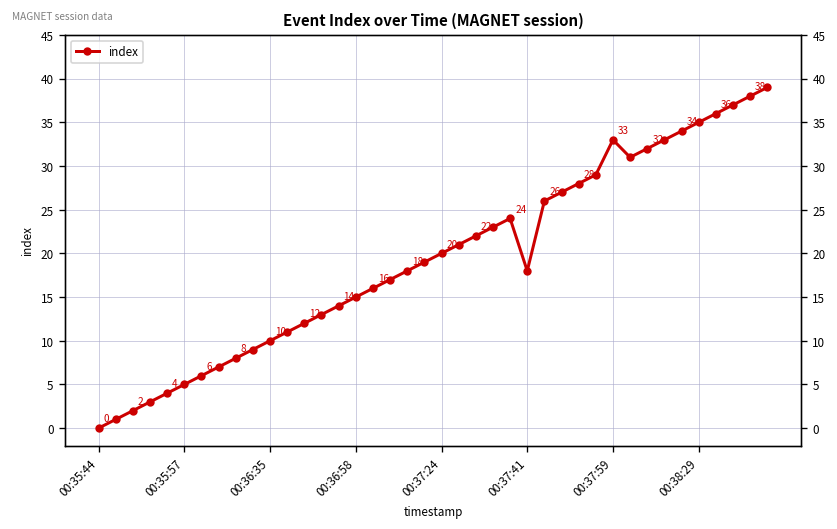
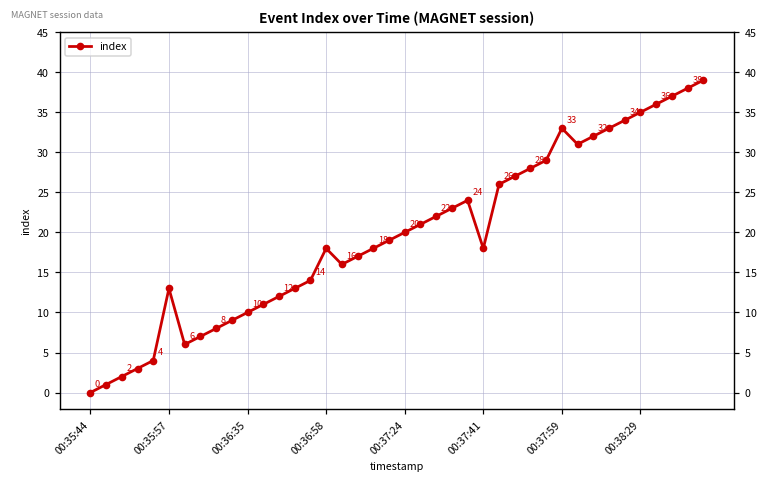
  {
-   "00:35:57": 5,
-   "00:36:58": 15,
+   "00:35:57": 13,
+   "00:36:58": 18,
    "00:37:41": 18
  }
